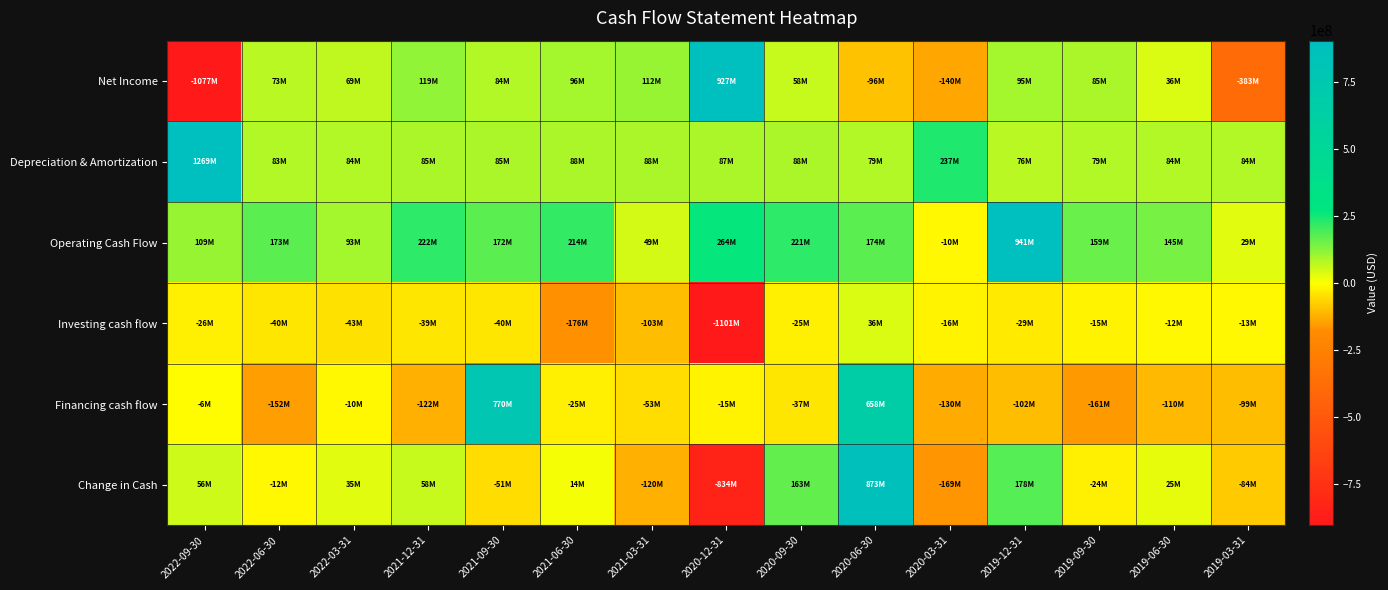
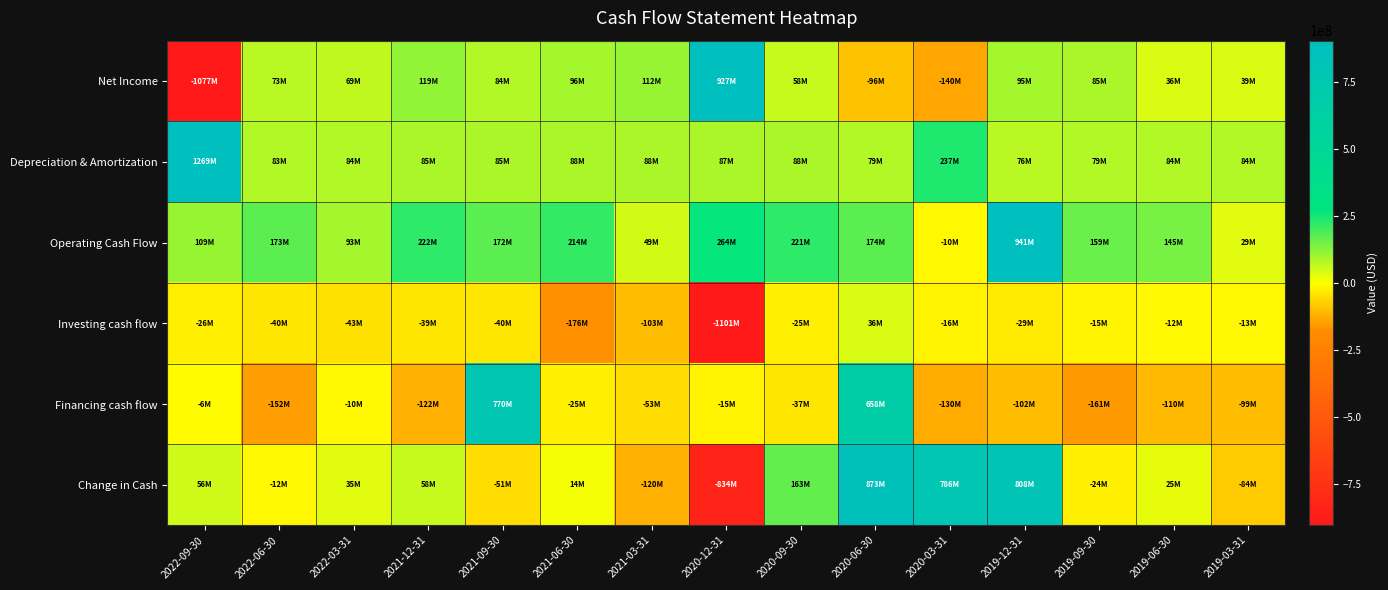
  {
    "Net Income": {
      "2022-09-30": "-1077M",
      "2022-06-30": "73M",
      "2022-03-31": "69M",
      "2021-12-31": "119M",
      "2021-09-30": "84M",
      "2021-06-30": "96M",
      "2021-03-31": "112M",
      "2020-12-31": "927M",
      "2020-09-30": "58M",
      "2020-06-30": "-96M",
      "2020-03-31": "-140M",
      "2019-12-31": "95M",
      "2019-09-30": "85M",
      "2019-06-30": "36M",
-     "2019-03-31": "-383M"
+     "2019-03-31": "39M"
    },
    "Depreciation & Amortization": {
      "2022-09-30": "1269M",
      "2022-06-30": "83M",
      "2022-03-31": "84M",
      "2021-12-31": "85M",
      "2021-09-30": "85M",
      "2021-06-30": "88M",
      "2021-03-31": "88M",
      "2020-12-31": "87M",
      "2020-09-30": "88M",
      "2020-06-30": "79M",
      "2020-03-31": "237M",
      "2019-12-31": "76M",
      "2019-09-30": "79M",
      "2019-06-30": "84M",
      "2019-03-31": "84M"
    },
    "Operating Cash Flow": {
      "2022-09-30": "109M",
      "2022-06-30": "173M",
      "2022-03-31": "93M",
      "2021-12-31": "222M",
      "2021-09-30": "172M",
      "2021-06-30": "214M",
      "2021-03-31": "49M",
      "2020-12-31": "264M",
      "2020-09-30": "221M",
      "2020-06-30": "174M",
      "2020-03-31": "-10M",
      "2019-12-31": "941M",
      "2019-09-30": "159M",
      "2019-06-30": "145M",
      "2019-03-31": "29M"
    },
    "Investing cash flow": {
      "2022-09-30": "-26M",
      "2022-06-30": "-40M",
      "2022-03-31": "-43M",
      "2021-12-31": "-39M",
      "2021-09-30": "-40M",
      "2021-06-30": "-176M",
      "2021-03-31": "-103M",
      "2020-12-31": "-1101M",
      "2020-09-30": "-25M",
      "2020-06-30": "36M",
      "2020-03-31": "-16M",
      "2019-12-31": "-29M",
      "2019-09-30": "-15M",
      "2019-06-30": "-12M",
      "2019-03-31": "-13M"
    },
    "Financing cash flow": {
      "2022-09-30": "-6M",
      "2022-06-30": "-152M",
      "2022-03-31": "-10M",
      "2021-12-31": "-122M",
      "2021-09-30": "770M",
      "2021-06-30": "-25M",
      "2021-03-31": "-53M",
      "2020-12-31": "-15M",
      "2020-09-30": "-37M",
      "2020-06-30": "658M",
      "2020-03-31": "-130M",
      "2019-12-31": "-102M",
      "2019-09-30": "-161M",
      "2019-06-30": "-110M",
      "2019-03-31": "-99M"
    },
    "Change in Cash": {
      "2022-09-30": "56M",
      "2022-06-30": "-12M",
      "2022-03-31": "35M",
      "2021-12-31": "58M",
      "2021-09-30": "-51M",
      "2021-06-30": "14M",
      "2021-03-31": "-120M",
      "2020-12-31": "-834M",
      "2020-09-30": "163M",
      "2020-06-30": "873M",
-     "2020-03-31": "-169M",
-     "2019-12-31": "178M",
+     "2020-03-31": "786M",
+     "2019-12-31": "808M",
      "2019-09-30": "-24M",
      "2019-06-30": "25M",
      "2019-03-31": "-84M"
    }
  }
